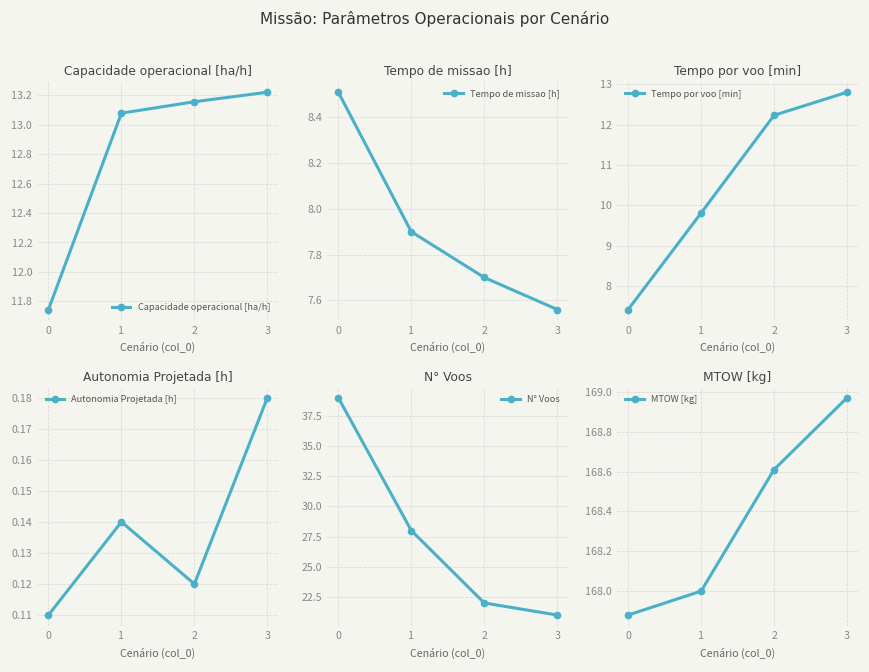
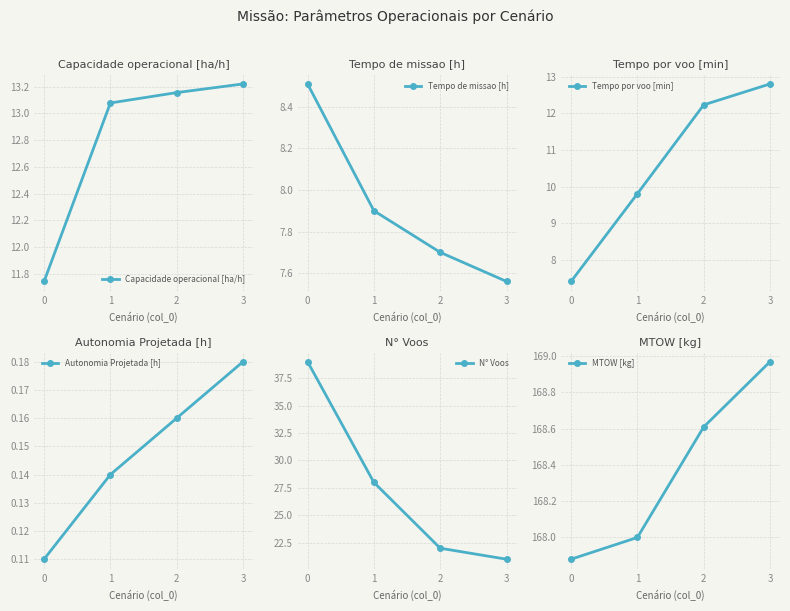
  {
    "Capacidade operacional [ha/h]": {
      "0": 11.74,
      "1": 13.08,
      "2": 13.16,
      "3": 13.22
    },
    "Tempo de missao [h]": {
      "0": 8.51,
      "1": 7.90,
      "2": 7.70,
      "3": 7.56
    },
    "Tempo por voo [min]": {
      "0": 7.4,
      "1": 9.8,
      "2": 12.2,
      "3": 12.8
    },
    "Autonomia Projetada [h]": {
      "0": 0.11,
      "1": 0.14,
-     "2": 0.12,
+     "2": 0.16,
      "3": 0.18
    },
    "N° Voos": {
      "0": 39.0,
      "1": 28.0,
      "2": 22.0,
      "3": 21.0
    },
    "MTOW [kg]": {
      "0": 167.88,
      "1": 168.00,
      "2": 168.61,
      "3": 168.97
    }
  }
